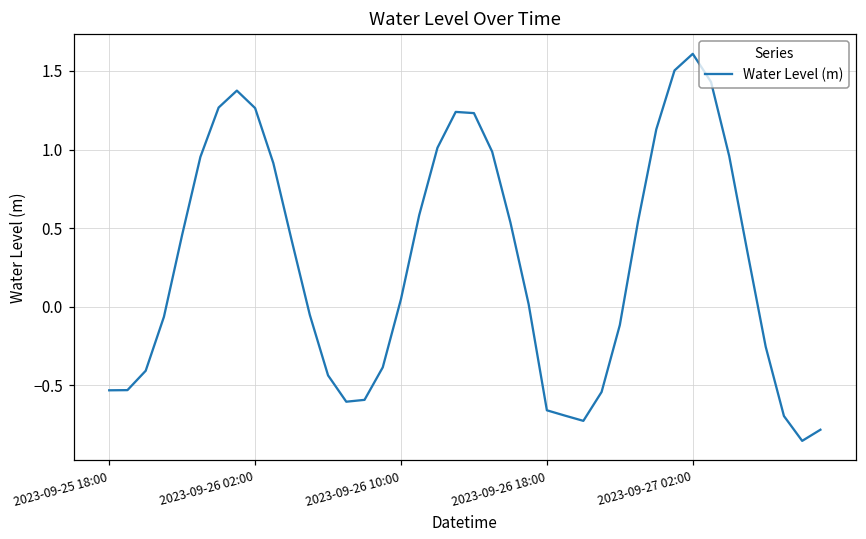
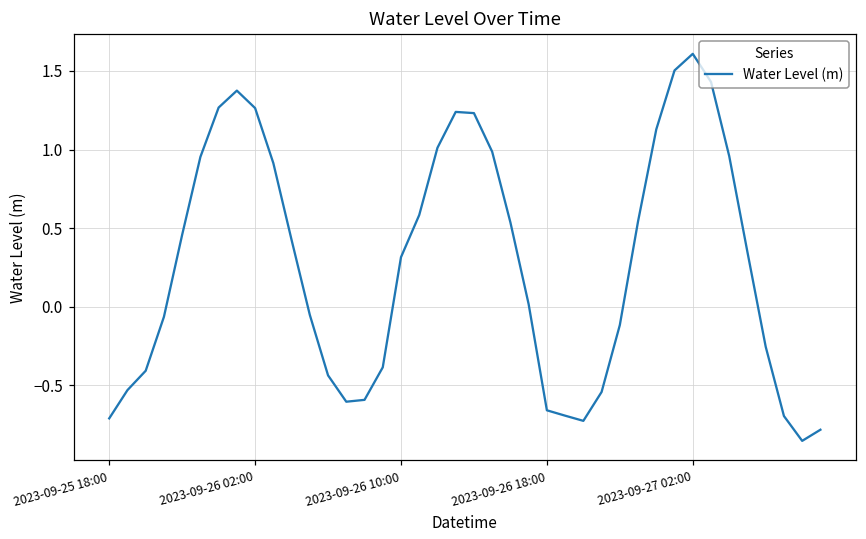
  {
-   "2023-09-25 18:00": -0.53,
+   "2023-09-25 18:00": -0.71,
    "2023-09-26 02:00": 1.26,
-   "2023-09-26 10:00": 0.05,
+   "2023-09-26 10:00": 0.32,
    "2023-09-26 18:00": -0.66,
    "2023-09-27 02:00": 1.61
  }
